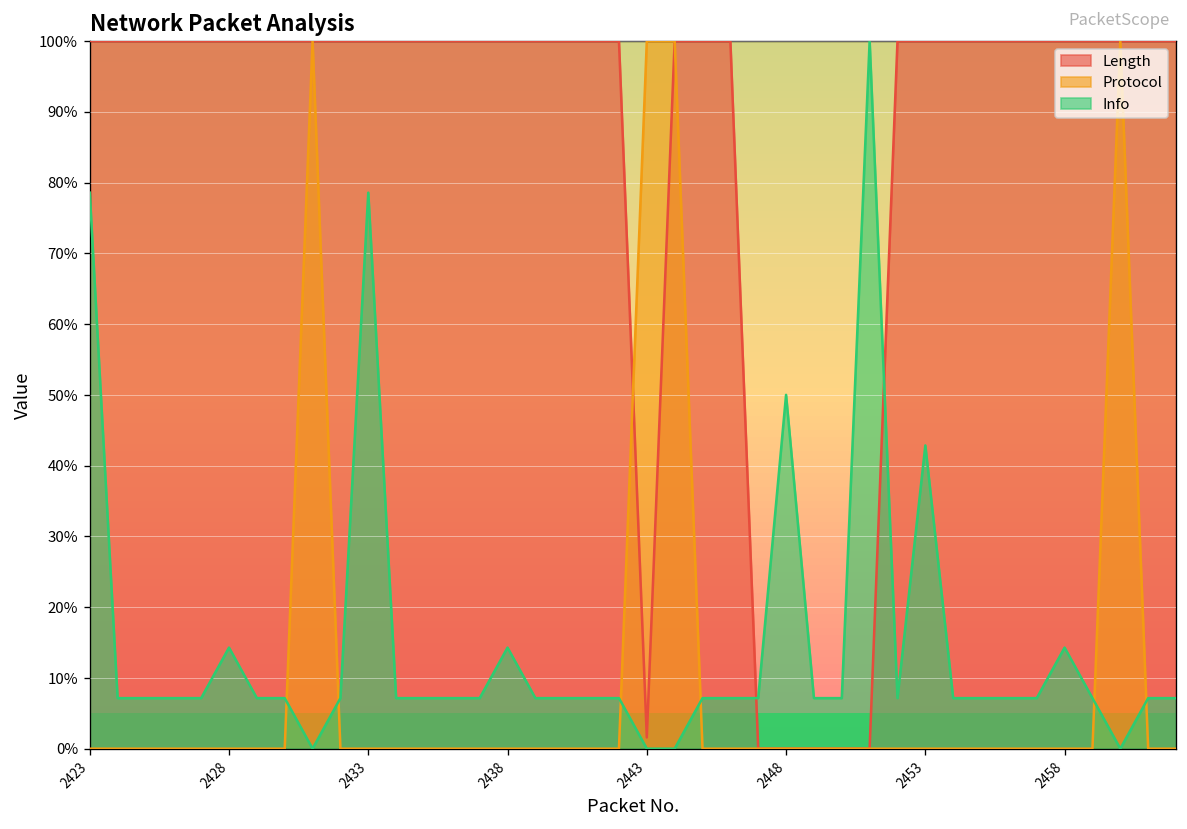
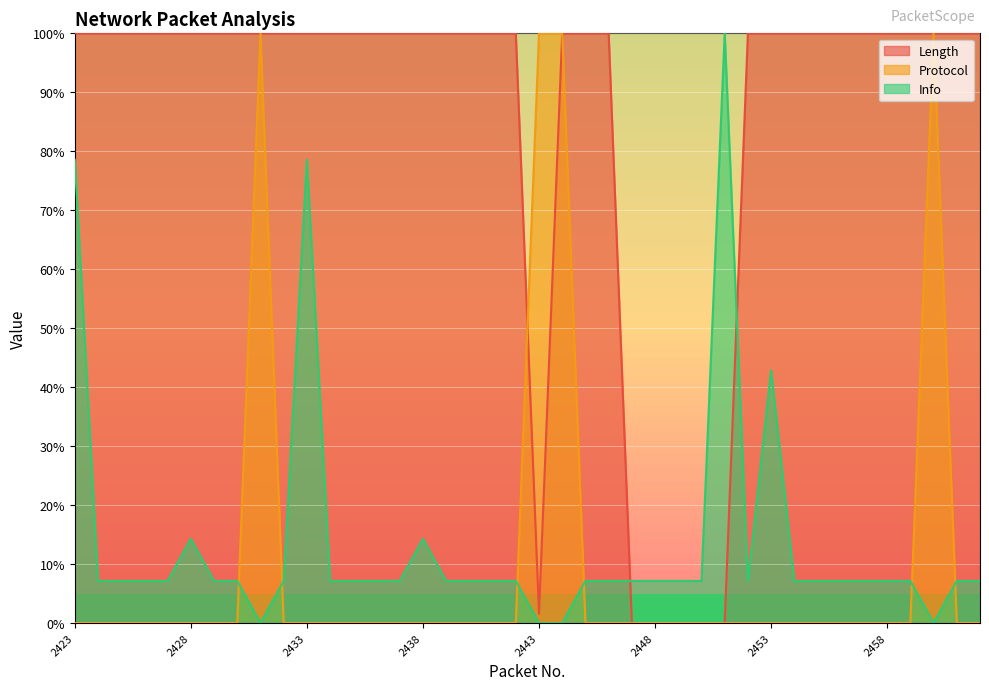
  {
    "Length": {
      "2423": "100%",
      "2428": "100%",
      "2433": "100%",
      "2438": "100%",
      "2443": "2%",
      "2453": "100%",
      "2458": "100%"
    },
    "Protocol": {
      "2423": "0%",
      "2428": "0%",
      "2433": "0%",
      "2438": "0%",
      "2443": "100%",
      "2453": "0%",
      "2458": "0%"
    },
    "Info": {
      "2423": "79%",
      "2428": "14%",
      "2433": "79%",
      "2438": "14%",
      "2443": "0%",
-     "2448": "50%",
+     "2448": "7%",
      "2453": "43%",
-     "2458": "14%"
+     "2458": "7%"
    }
  }
